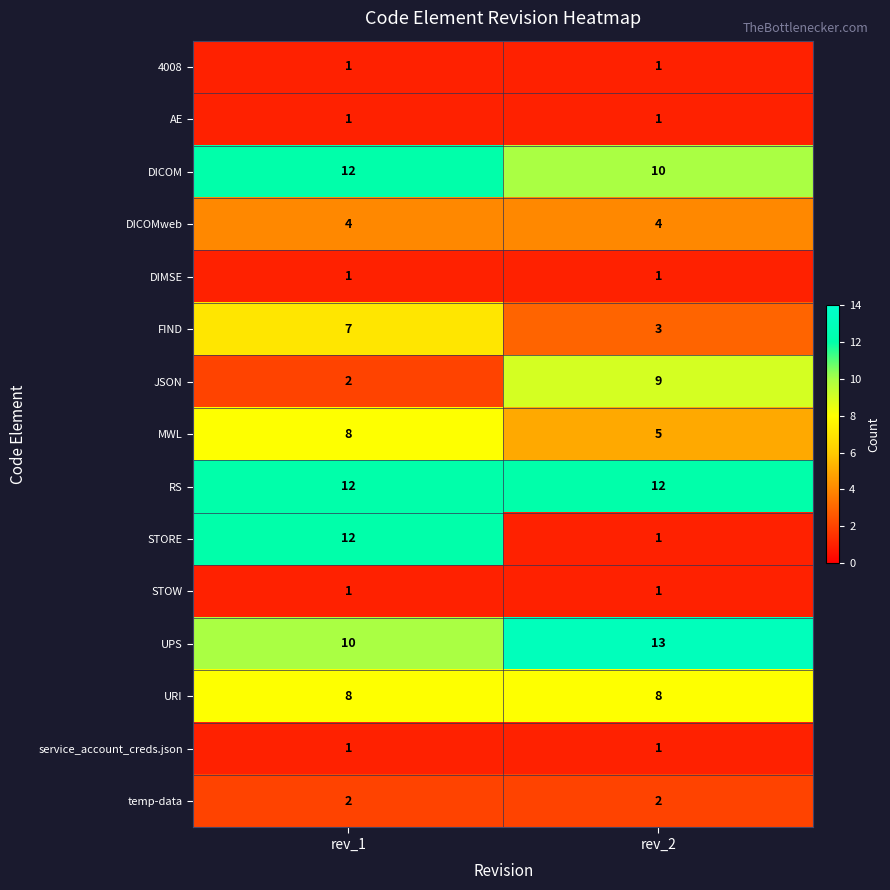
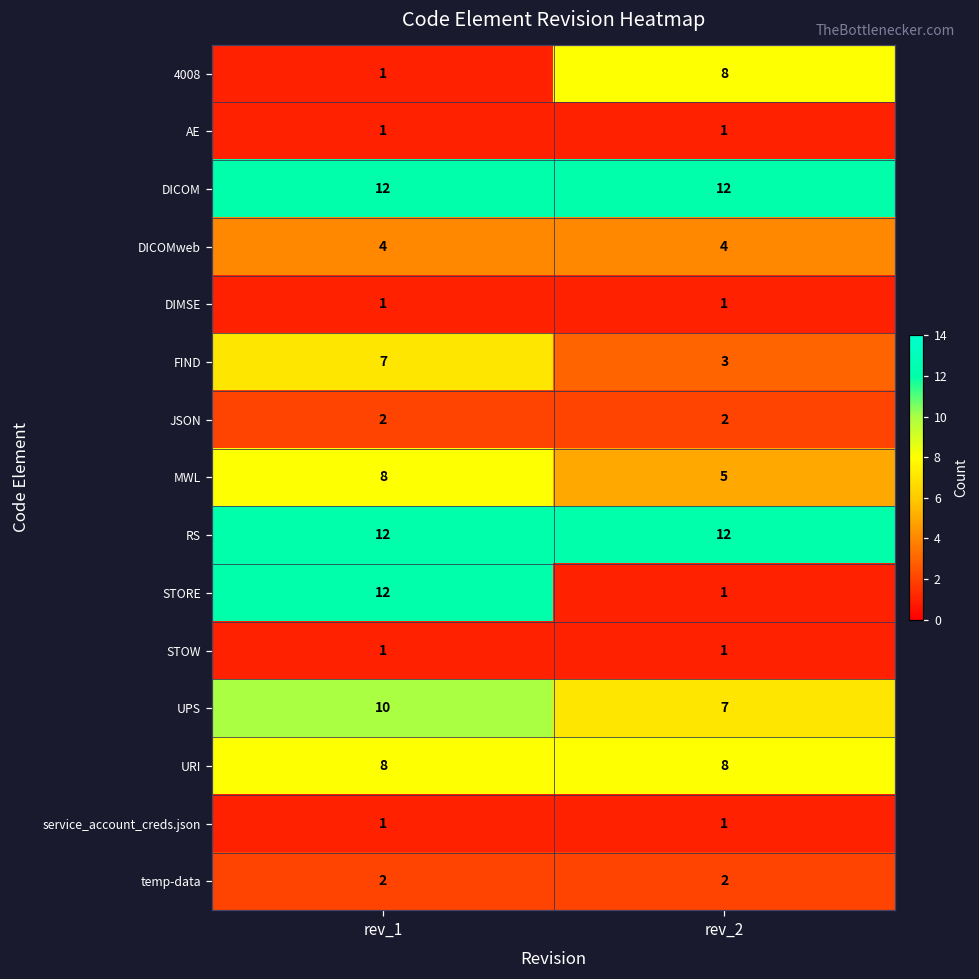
  {
    "4008": {
      "rev_1": 1,
-     "rev_2": 1
+     "rev_2": 8
    },
    "AE": {
      "rev_1": 1,
      "rev_2": 1
    },
    "DICOM": {
      "rev_1": 12,
-     "rev_2": 10
+     "rev_2": 12
    },
    "DICOMweb": {
      "rev_1": 4,
      "rev_2": 4
    },
    "DIMSE": {
      "rev_1": 1,
      "rev_2": 1
    },
    "FIND": {
      "rev_1": 7,
      "rev_2": 3
    },
    "JSON": {
      "rev_1": 2,
-     "rev_2": 9
+     "rev_2": 2
    },
    "MWL": {
      "rev_1": 8,
      "rev_2": 5
    },
    "RS": {
      "rev_1": 12,
      "rev_2": 12
    },
    "STORE": {
      "rev_1": 12,
      "rev_2": 1
    },
    "STOW": {
      "rev_1": 1,
      "rev_2": 1
    },
    "UPS": {
      "rev_1": 10,
-     "rev_2": 13
+     "rev_2": 7
    },
    "URI": {
      "rev_1": 8,
      "rev_2": 8
    },
    "service_account_creds.json": {
      "rev_1": 1,
      "rev_2": 1
    },
    "temp-data": {
      "rev_1": 2,
      "rev_2": 2
    }
  }
